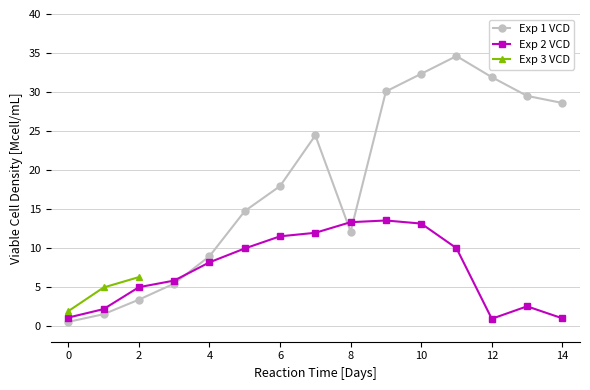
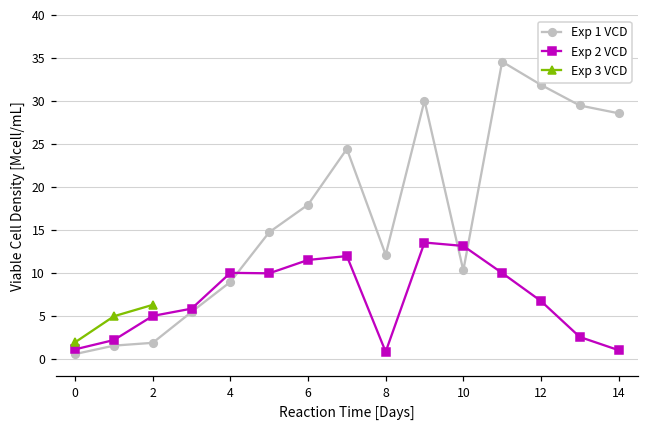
  {
    "Exp 1 VCD": {
      "0": 1,
-     "2": 3,
+     "2": 2,
      "4": 9,
      "6": 18,
      "8": 12,
-     "10": 32,
+     "10": 10,
      "12": 32,
      "14": 29
    },
    "Exp 2 VCD": {
      "0": 1,
      "2": 5,
-     "4": 8,
+     "4": 10,
      "6": 12,
-     "8": 13,
+     "8": 1,
      "10": 13,
-     "12": 1,
+     "12": 7,
      "14": 1
    },
    "Exp 3 VCD": {
      "0": 2,
      "2": 6
    }
  }
